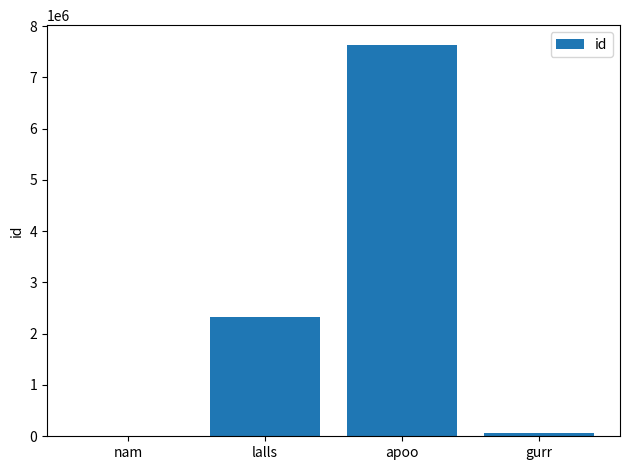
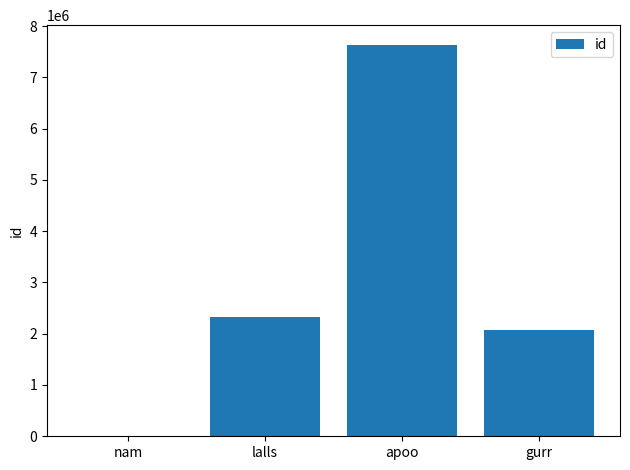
  {
    "lalls": 2300000,
    "apoo": 7600000,
-   "gurr": 100000
+   "gurr": 2100000
  }
